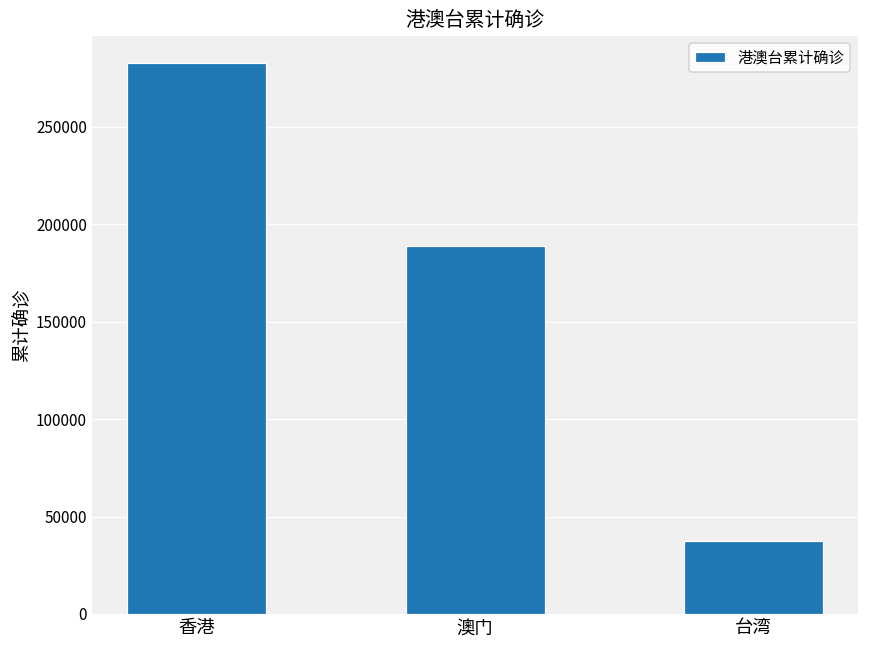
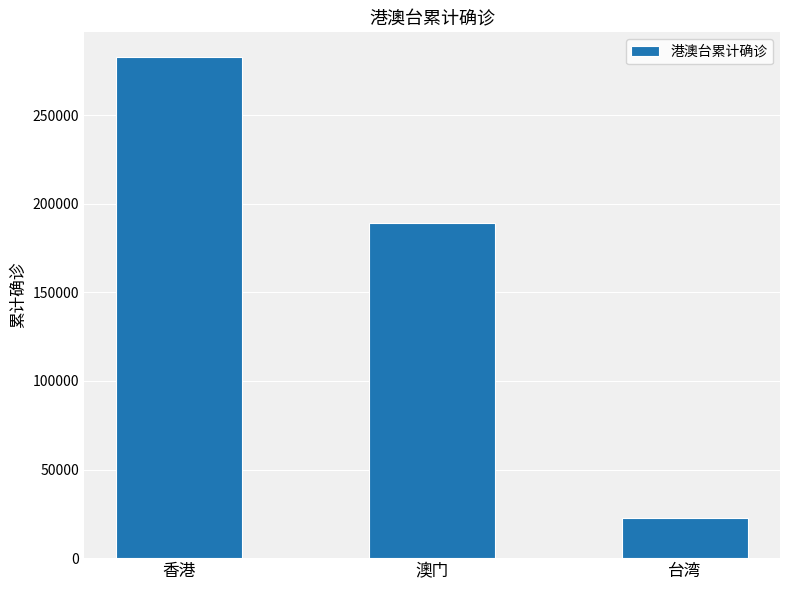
  {
    "香港": 283000,
    "澳门": 189000,
-   "台湾": 37000
+   "台湾": 22000
  }
